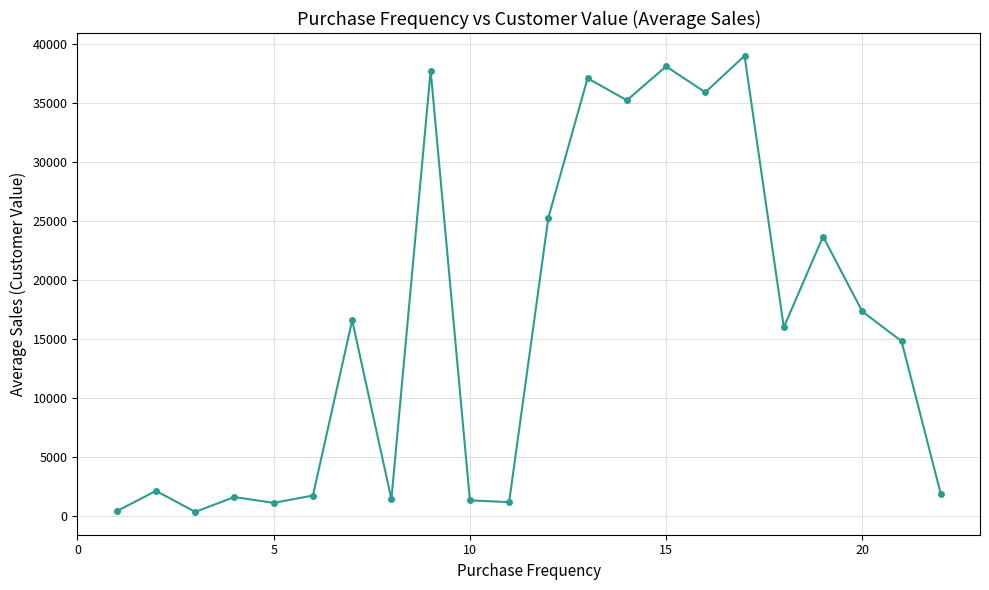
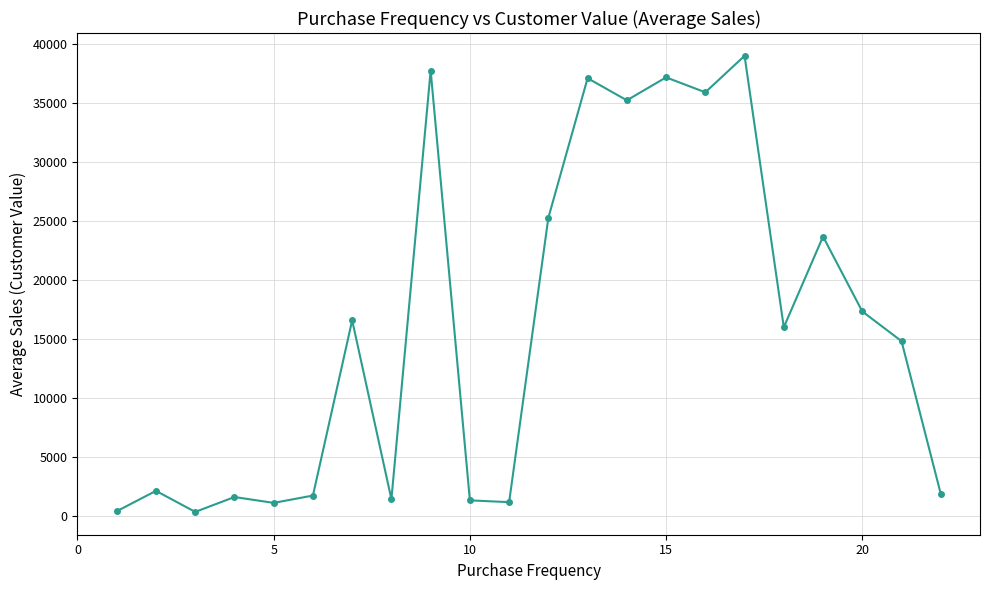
  {
    "5": 1100,
    "10": 1300,
-   "15": 38100,
+   "15": 37200,
    "20": 17300
  }
